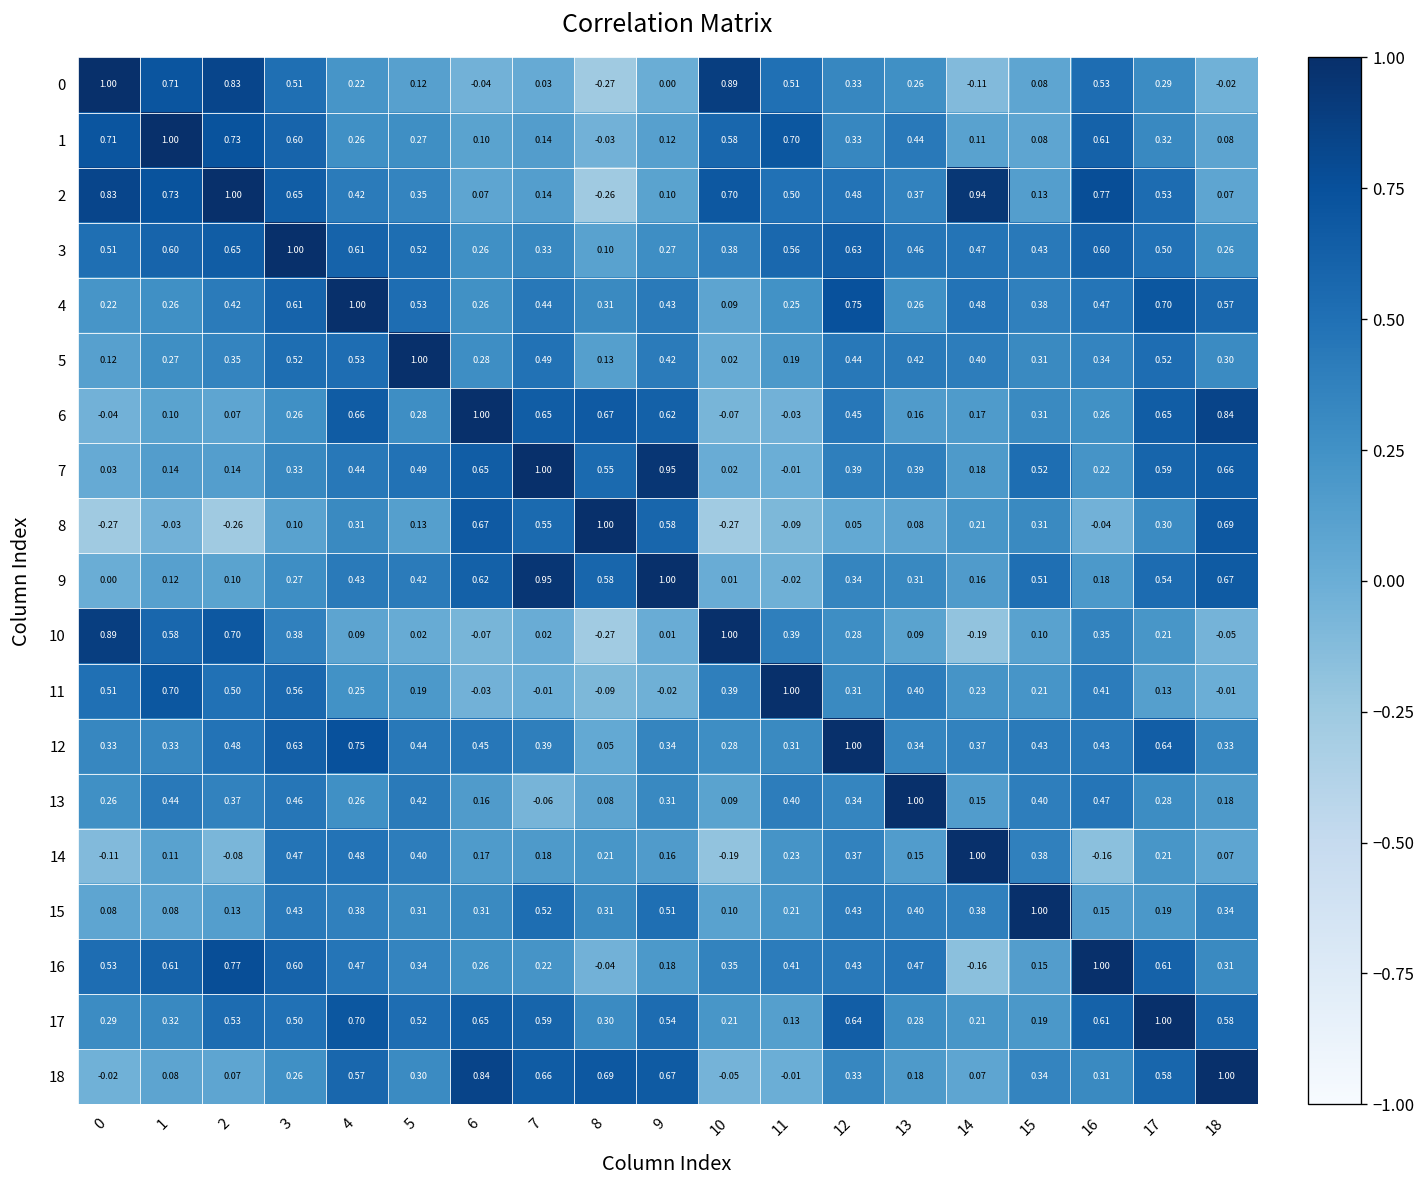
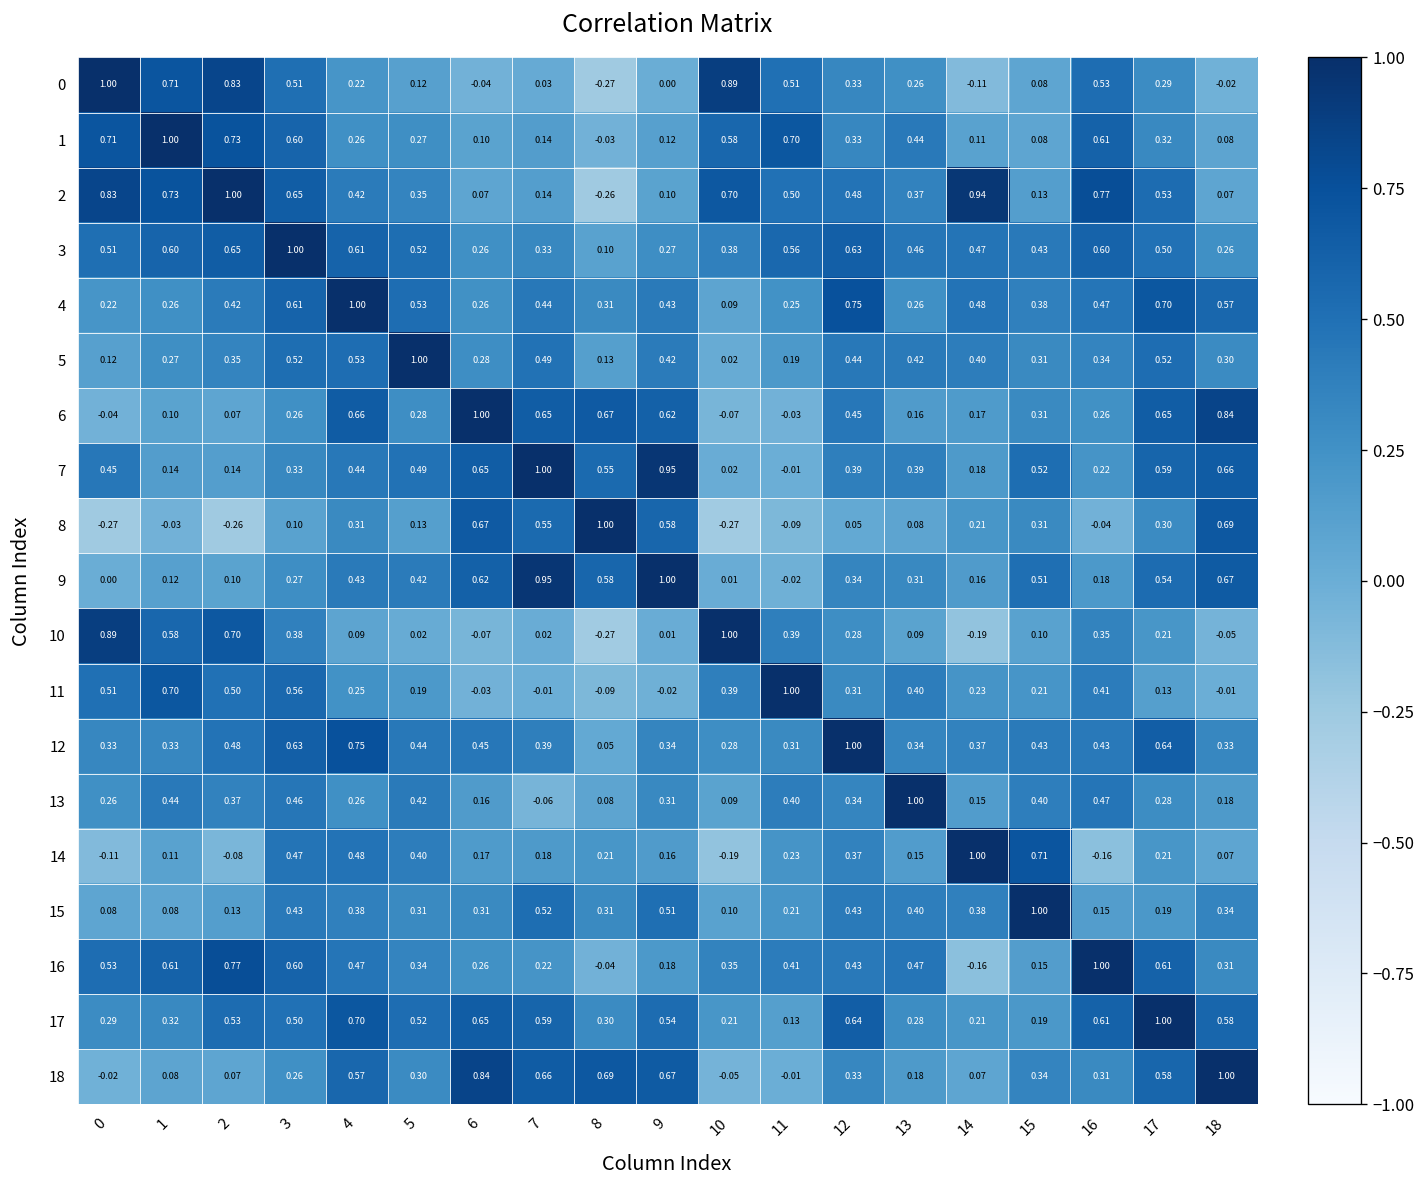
  {
    "7": {
-     "0": 0.03,
+     "0": 0.45,
      "1": 0.14,
      "2": 0.14,
      "3": 0.33,
      "4": 0.44,
      "5": 0.49,
      "6": 0.65,
      "7": 1.00,
      "8": 0.55,
      "9": 0.95,
      "10": 0.02,
      "11": -0.01,
      "12": 0.39,
      "13": 0.39,
      "14": 0.18,
      "15": 0.52,
      "16": 0.22,
      "17": 0.59,
      "18": 0.66
    },
    "14": {
      "0": -0.11,
      "1": 0.11,
      "2": -0.08,
      "3": 0.47,
      "4": 0.48,
      "5": 0.40,
      "6": 0.17,
      "7": 0.18,
      "8": 0.21,
      "9": 0.16,
      "10": -0.19,
      "11": 0.23,
      "12": 0.37,
      "13": 0.15,
      "14": 1.00,
-     "15": 0.38,
+     "15": 0.71,
      "16": -0.16,
      "17": 0.21,
      "18": 0.07
    }
  }
